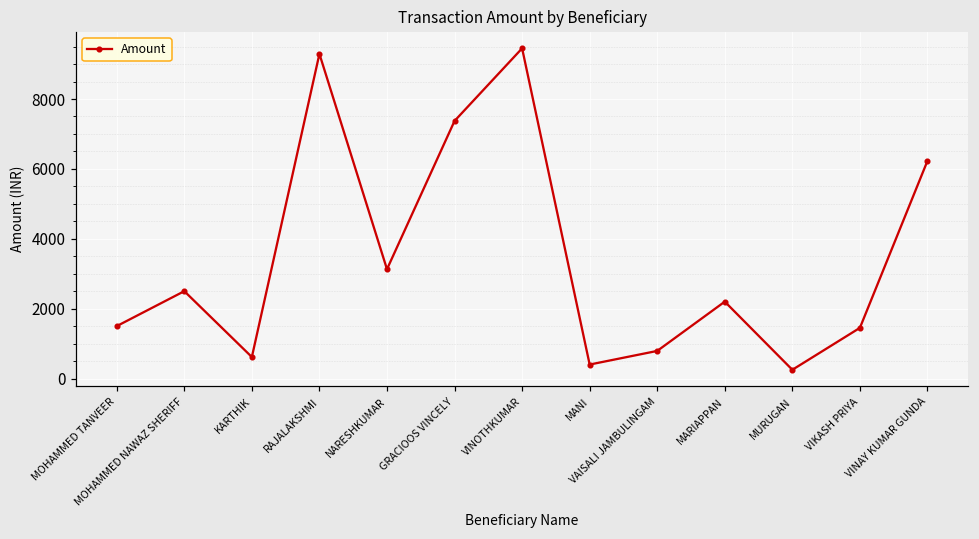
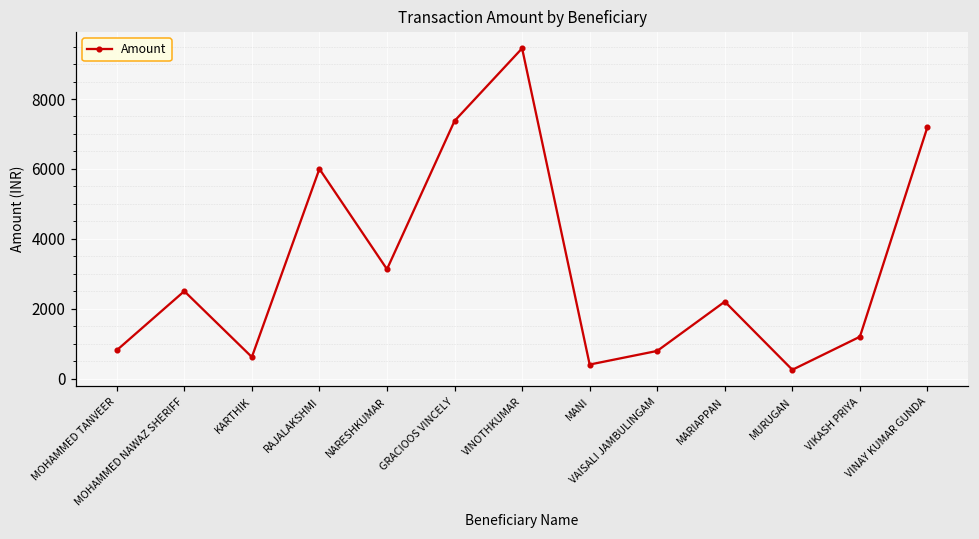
  {
-   "MOHAMMED TANVEER": 1500,
+   "MOHAMMED TANVEER": 800,
    "MOHAMMED NAWAZ SHERIFF": 2500,
    "KARTHIK": 600,
-   "RAJALAKSHMI": 9300,
+   "RAJALAKSHMI": 6000,
    "NARESHKUMAR": 3100,
    "GRACIOOS VINCELY": 7400,
    "VINOTHKUMAR": 9500,
    "MANI": 400,
    "VAISALI JAMBULINGAM": 800,
    "MARIAPPAN": 2200,
    "MURUGAN": 300,
-   "VIKASH PRIYA": 1500,
-   "VINAY KUMAR GUNDA": 6200
+   "VIKASH PRIYA": 1200,
+   "VINAY KUMAR GUNDA": 7200
  }
